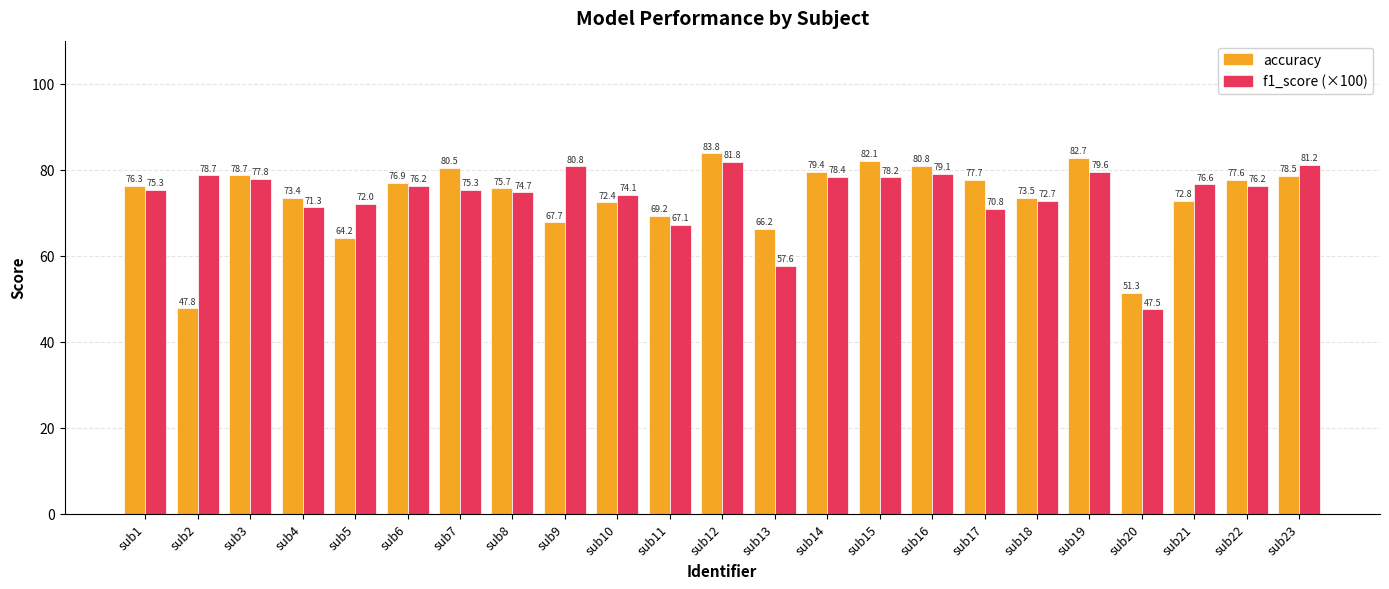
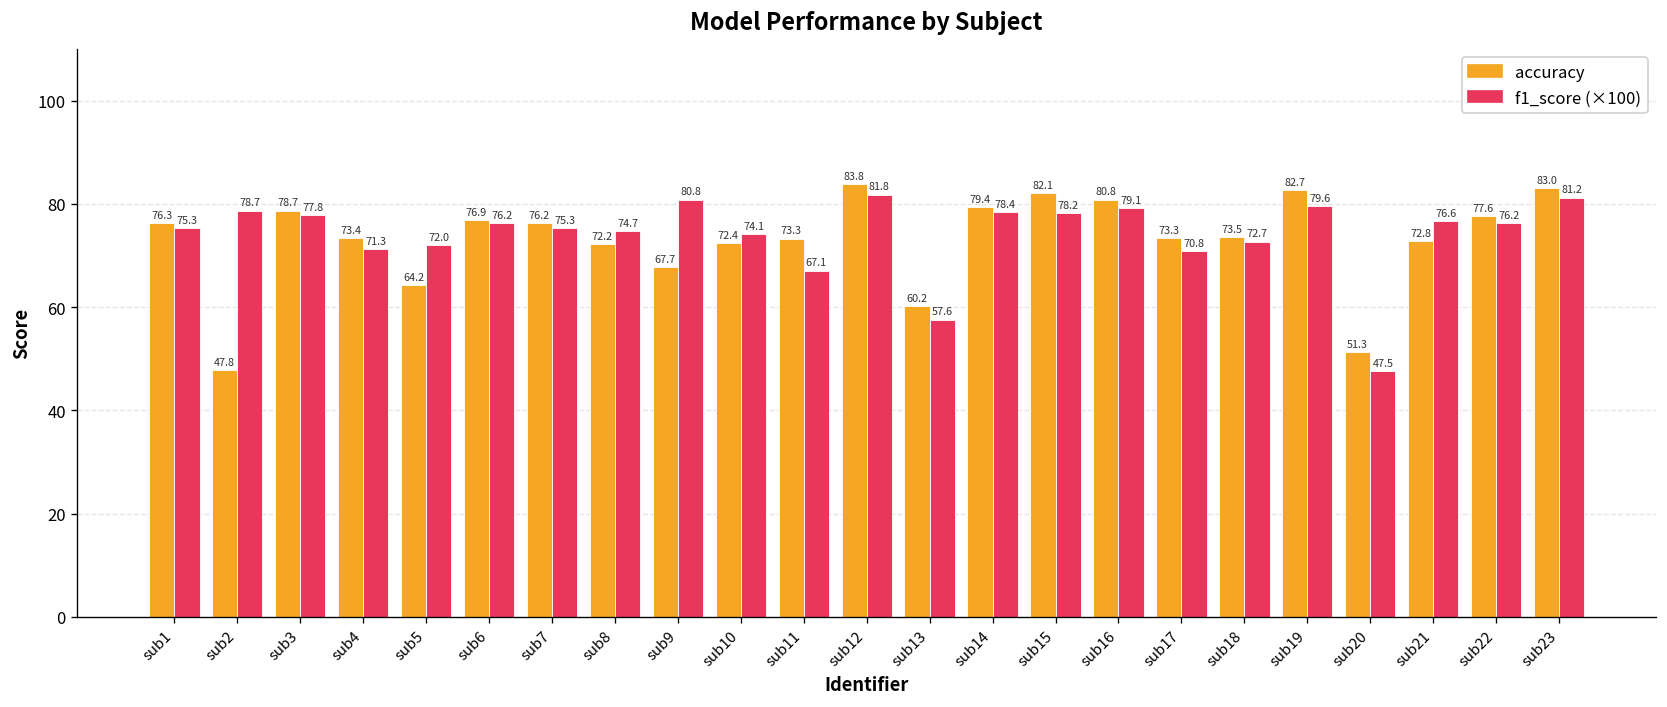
  {
    "accuracy": {
      "sub1": 76.3,
      "sub2": 47.8,
      "sub3": 78.7,
      "sub4": 73.4,
      "sub5": 64.2,
      "sub6": 76.9,
-     "sub7": 80.5,
-     "sub8": 75.7,
+     "sub7": 76.2,
+     "sub8": 72.2,
      "sub9": 67.7,
      "sub10": 72.4,
-     "sub11": 69.2,
+     "sub11": 73.3,
      "sub12": 83.8,
-     "sub13": 66.2,
+     "sub13": 60.2,
      "sub14": 79.4,
      "sub15": 82.1,
      "sub16": 80.8,
-     "sub17": 77.7,
+     "sub17": 73.3,
      "sub18": 73.5,
      "sub19": 82.7,
      "sub20": 51.3,
      "sub21": 72.8,
      "sub22": 77.6,
-     "sub23": 78.5
+     "sub23": 83.0
    }
  }
